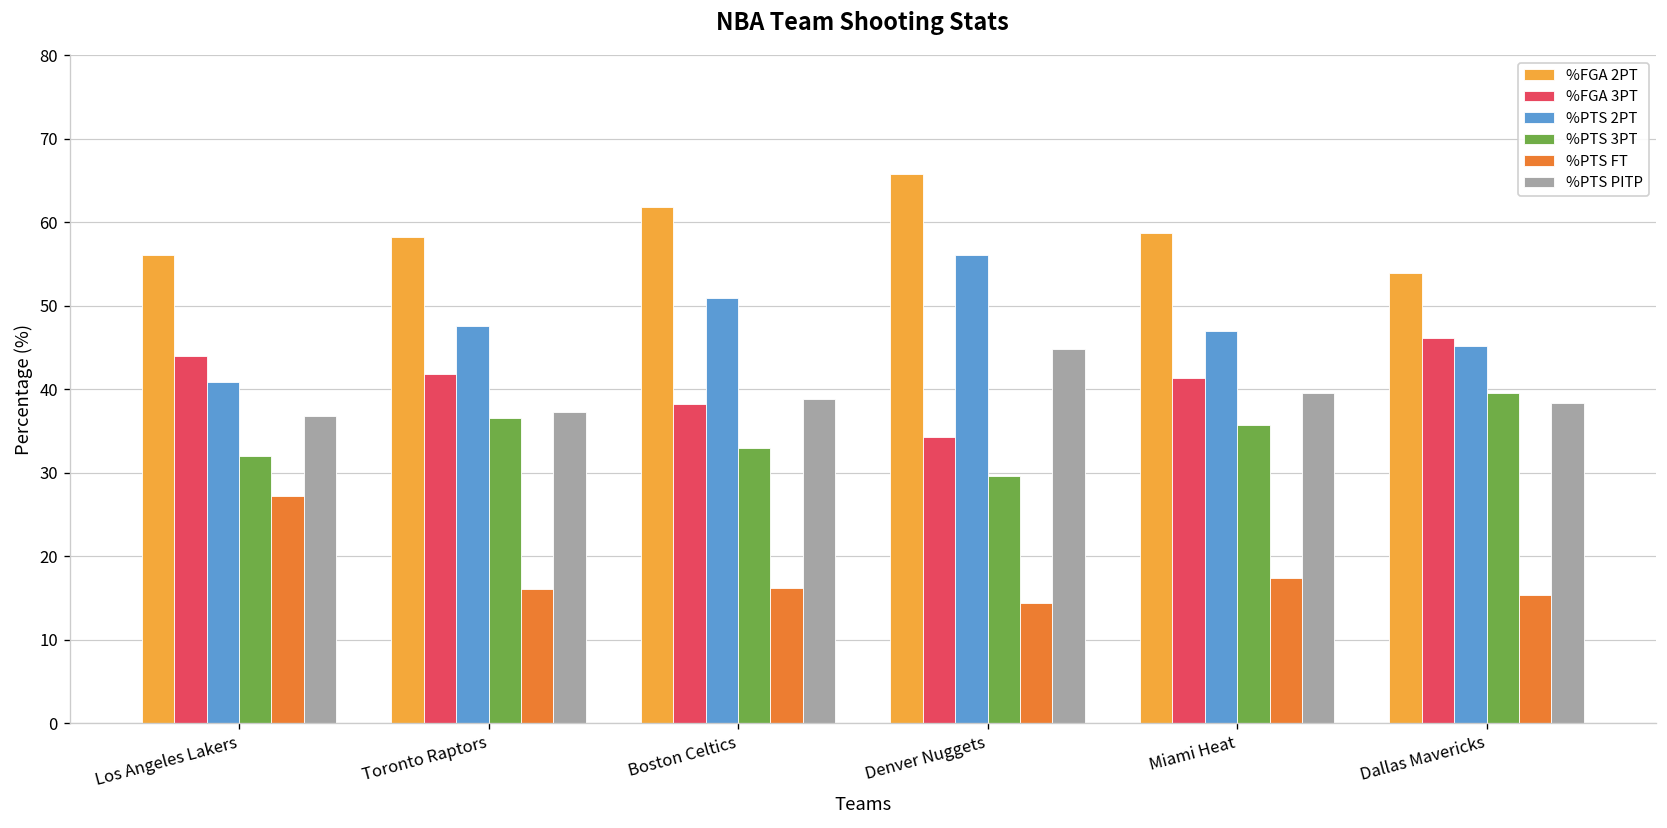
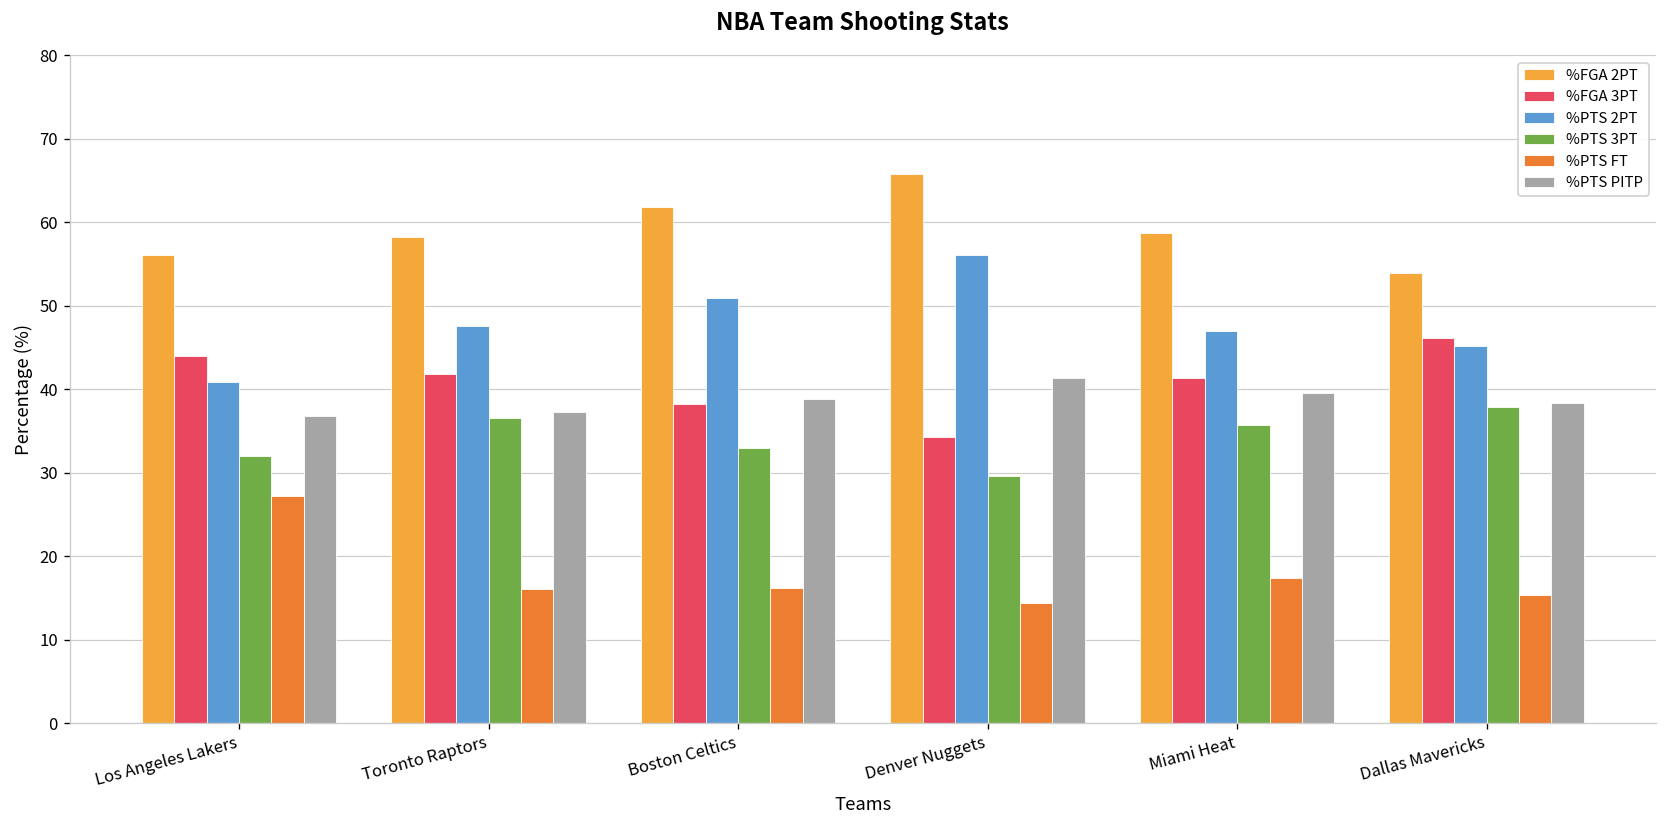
  {
    "%FGA 3PT": {
      "Los Angeles Lakers": 44,
      "Toronto Raptors": 42,
      "Boston Celtics": 38,
      "Denver Nuggets": 34,
      "Miami Heat": 41,
      "Dallas Mavericks": 46
    },
    "%PTS 2PT": {
      "Los Angeles Lakers": 41,
      "Toronto Raptors": 48,
      "Boston Celtics": 51,
      "Denver Nuggets": 56,
      "Miami Heat": 47,
      "Dallas Mavericks": 45
    },
    "%PTS 3PT": {
      "Los Angeles Lakers": 32,
      "Toronto Raptors": 37,
      "Boston Celtics": 33,
      "Denver Nuggets": 30,
      "Miami Heat": 36,
-     "Dallas Mavericks": 40
+     "Dallas Mavericks": 38
    },
    "%PTS PITP": {
      "Los Angeles Lakers": 37,
      "Toronto Raptors": 37,
      "Boston Celtics": 39,
-     "Denver Nuggets": 45,
+     "Denver Nuggets": 41,
      "Miami Heat": 40,
      "Dallas Mavericks": 38
    }
  }
